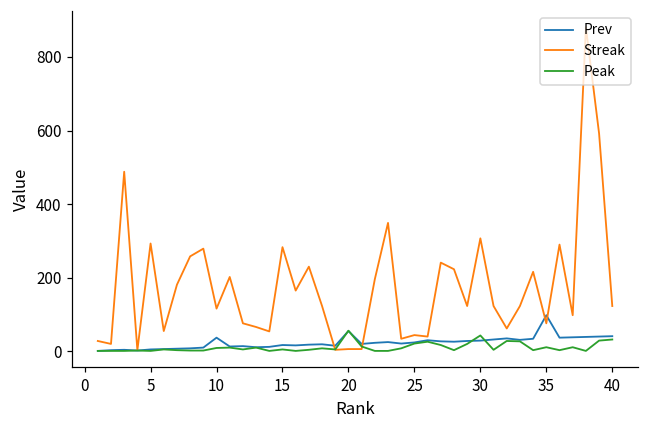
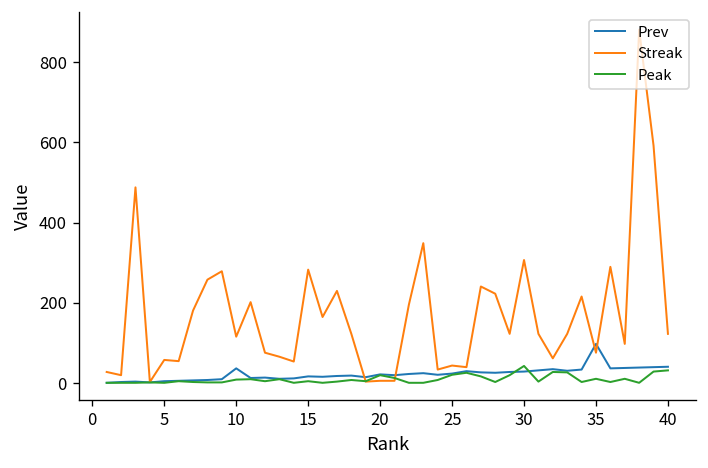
  {
    "Prev": {
      "10": 40,
      "15": 20,
-     "20": 60,
+     "20": 20,
      "30": 30,
      "35": 100,
      "40": 40
    },
    "Streak": {
-     "5": 290,
+     "5": 60,
      "10": 120,
      "15": 280,
      "20": 10,
      "25": 40,
      "30": 310,
      "35": 80,
      "40": 120
    },
    "Peak": {
      "10": 10,
      "15": 10,
-     "20": 60,
+     "20": 20,
      "30": 40,
      "35": 10,
      "40": 30
    }
  }
